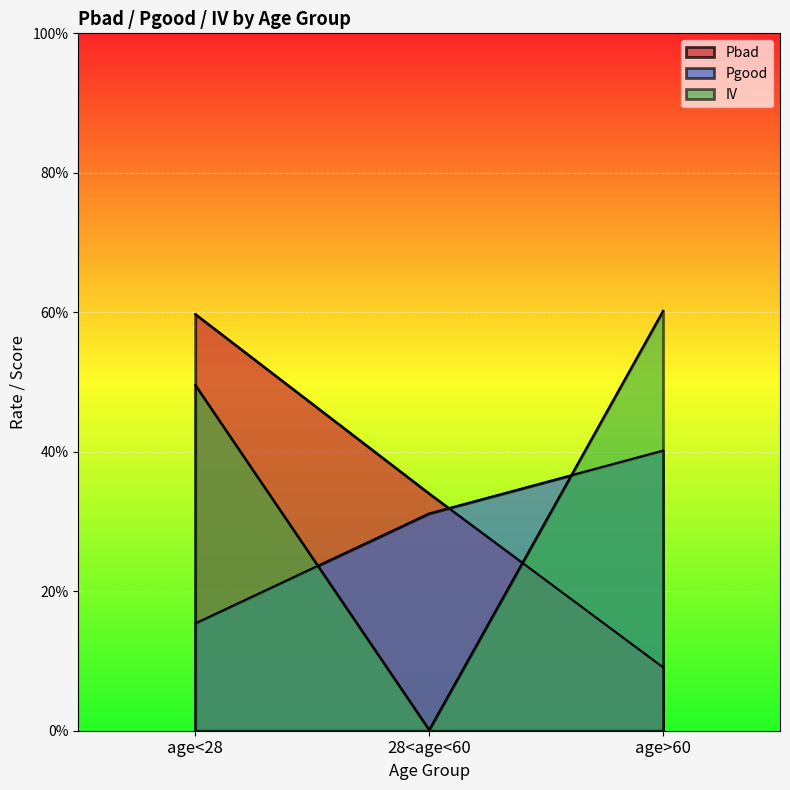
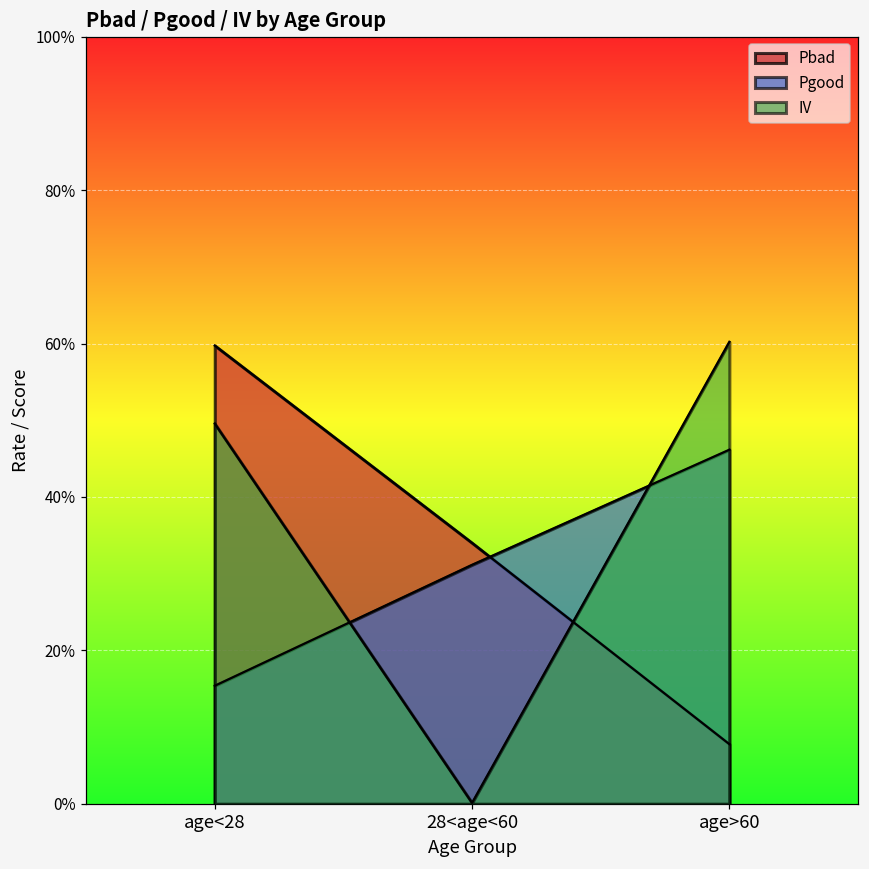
  {
    "Pbad": {
      "age<28": "60%",
      "28<age<60": "34%",
-     "age>60": "9%"
+     "age>60": "8%"
    },
    "Pgood": {
      "age<28": "15%",
      "28<age<60": "31%",
-     "age>60": "40%"
+     "age>60": "46%"
    },
    "IV": {
      "age<28": "50%",
      "28<age<60": "0%",
      "age>60": "60%"
    }
  }
